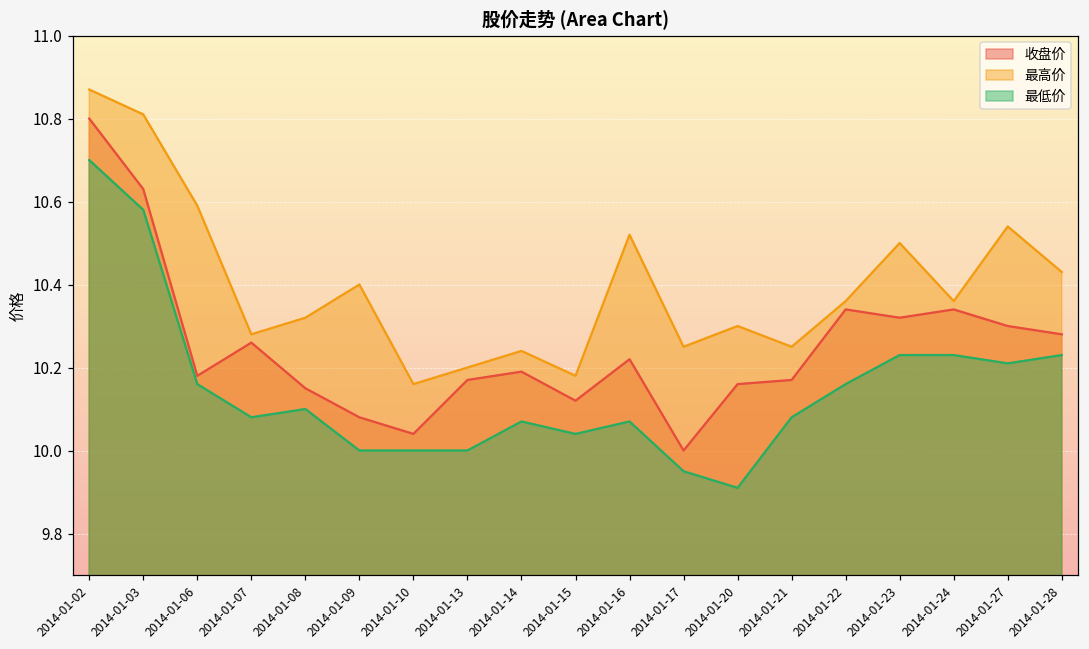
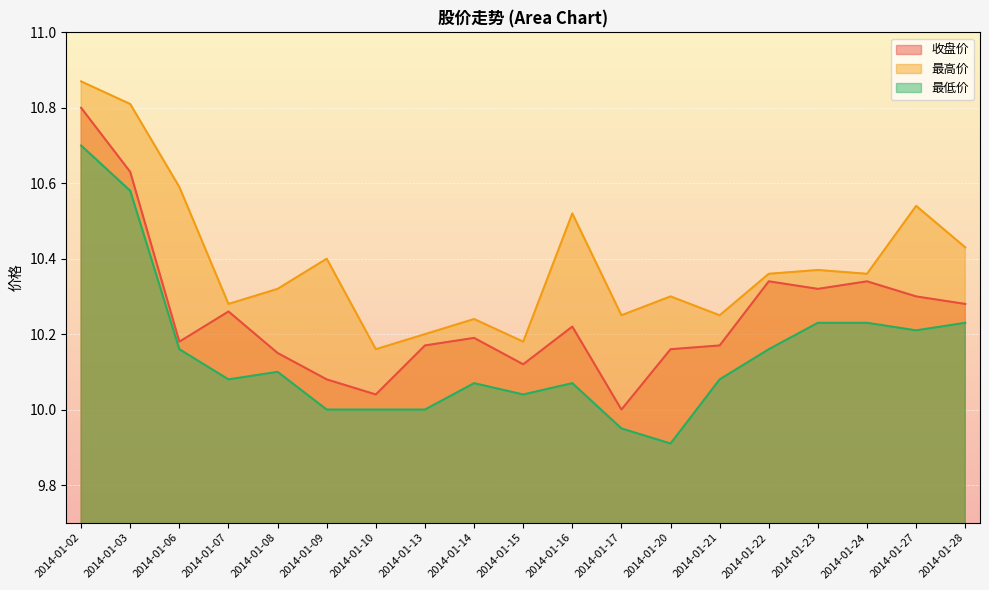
  {
    "收盘价": {
      "2014-01-02": 10.80,
      "2014-01-03": 10.63,
      "2014-01-06": 10.18,
      "2014-01-07": 10.26,
      "2014-01-08": 10.15,
      "2014-01-09": 10.08,
      "2014-01-10": 10.04,
      "2014-01-13": 10.17,
      "2014-01-14": 10.19,
      "2014-01-15": 10.12,
      "2014-01-16": 10.22,
      "2014-01-17": 10.00,
      "2014-01-20": 10.16,
      "2014-01-21": 10.17,
      "2014-01-22": 10.34,
      "2014-01-23": 10.32,
      "2014-01-24": 10.34,
      "2014-01-27": 10.30,
      "2014-01-28": 10.28
    },
    "最高价": {
      "2014-01-02": 10.87,
      "2014-01-03": 10.81,
      "2014-01-06": 10.59,
      "2014-01-07": 10.28,
      "2014-01-08": 10.32,
      "2014-01-09": 10.40,
      "2014-01-10": 10.16,
      "2014-01-13": 10.20,
      "2014-01-14": 10.24,
      "2014-01-15": 10.18,
      "2014-01-16": 10.52,
      "2014-01-17": 10.25,
      "2014-01-20": 10.30,
      "2014-01-21": 10.25,
      "2014-01-22": 10.36,
-     "2014-01-23": 10.50,
+     "2014-01-23": 10.37,
      "2014-01-24": 10.36,
      "2014-01-27": 10.54,
      "2014-01-28": 10.43
    },
    "最低价": {
      "2014-01-02": 10.70,
      "2014-01-03": 10.58,
      "2014-01-06": 10.16,
      "2014-01-07": 10.08,
      "2014-01-08": 10.10,
      "2014-01-09": 10.00,
      "2014-01-10": 10.00,
      "2014-01-13": 10.00,
      "2014-01-14": 10.07,
      "2014-01-15": 10.04,
      "2014-01-16": 10.07,
      "2014-01-17": 9.95,
      "2014-01-20": 9.91,
      "2014-01-21": 10.08,
      "2014-01-22": 10.16,
      "2014-01-23": 10.23,
      "2014-01-24": 10.23,
      "2014-01-27": 10.21,
      "2014-01-28": 10.23
    }
  }
